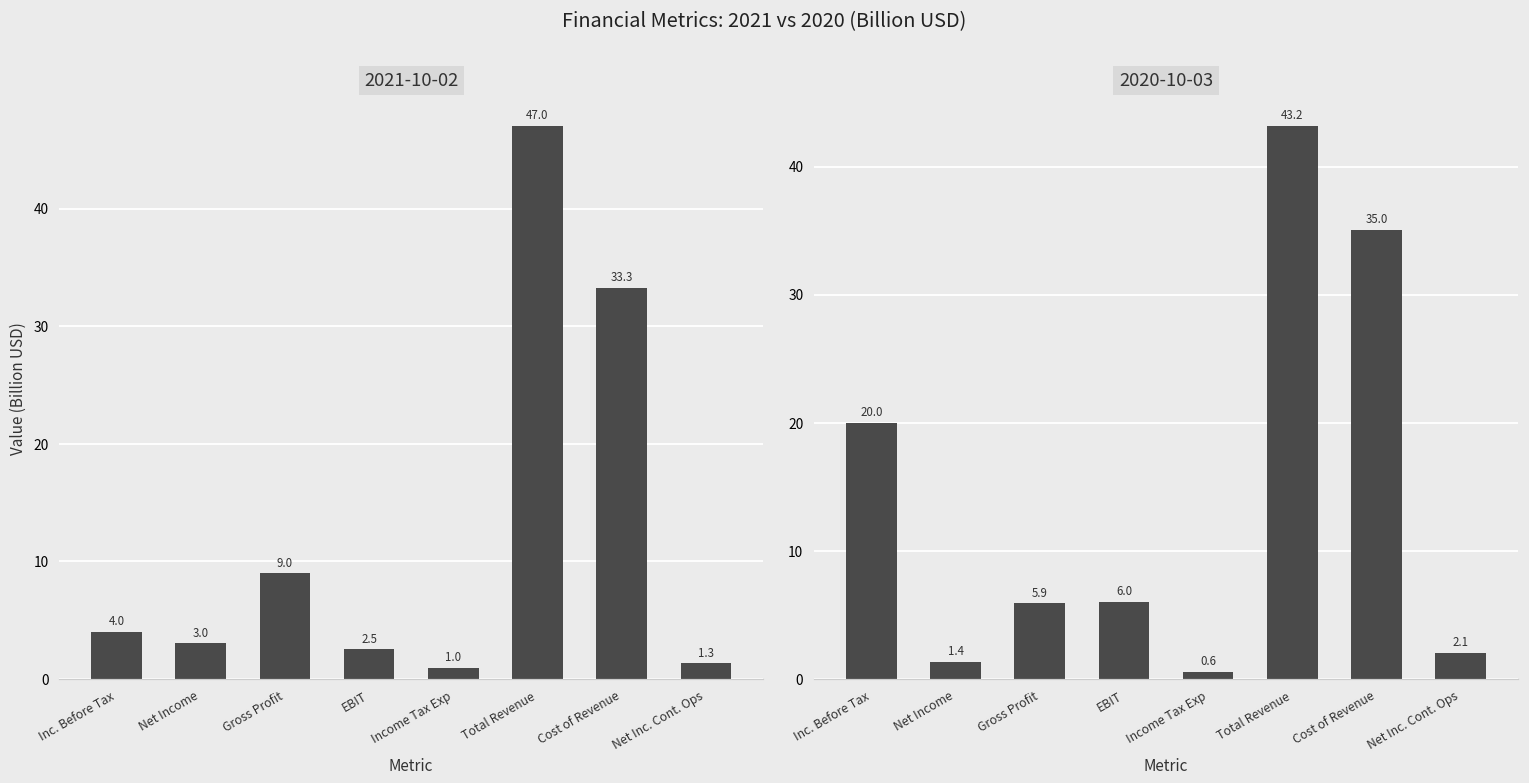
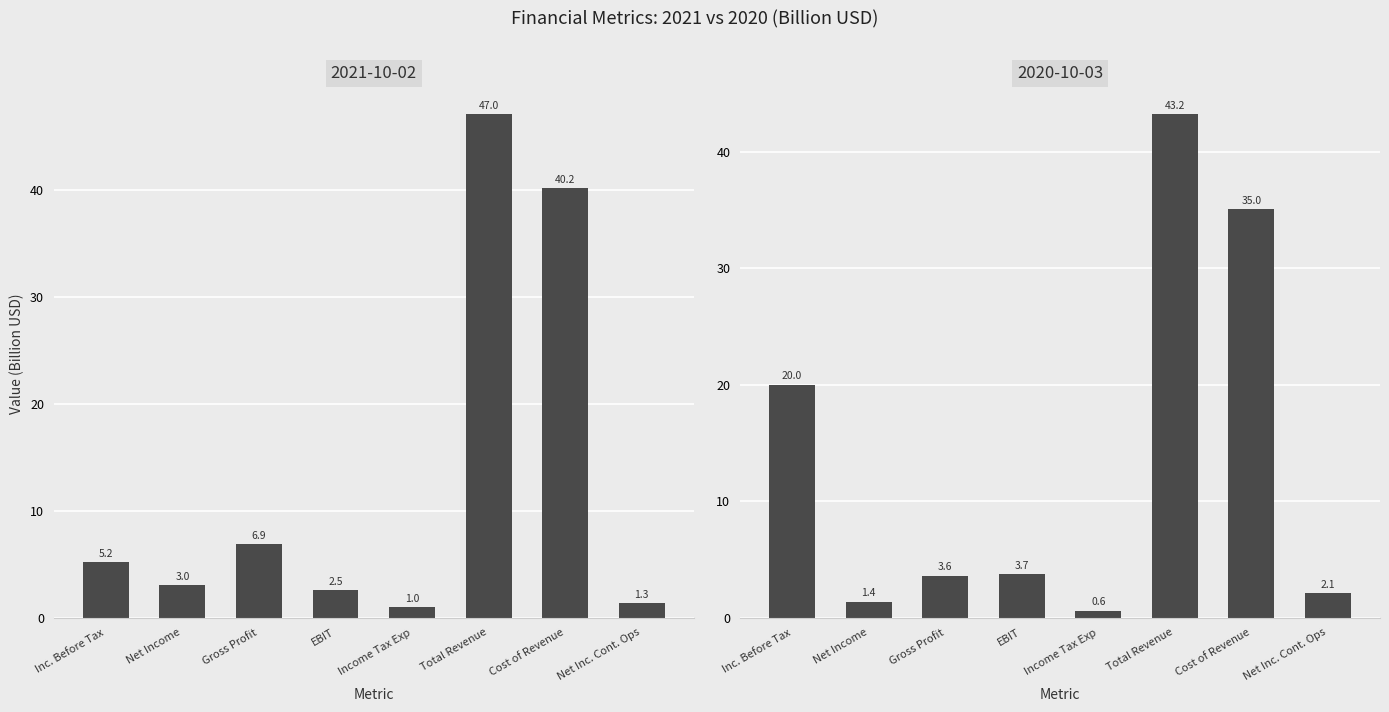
  {
    "2021-10-02": {
-     "Inc. Before Tax": 4.0,
+     "Inc. Before Tax": 5.2,
      "Net Income": 3.0,
-     "Gross Profit": 9.0,
+     "Gross Profit": 6.9,
      "EBIT": 2.5,
      "Income Tax Exp": 1.0,
      "Total Revenue": 47.0,
-     "Cost of Revenue": 33.3,
+     "Cost of Revenue": 40.2,
      "Net Inc. Cont. Ops": 1.3
    },
    "2020-10-03": {
      "Inc. Before Tax": 20.0,
      "Net Income": 1.4,
-     "Gross Profit": 5.9,
-     "EBIT": 6.0,
+     "Gross Profit": 3.6,
+     "EBIT": 3.7,
      "Income Tax Exp": 0.6,
      "Total Revenue": 43.2,
      "Cost of Revenue": 35.0,
      "Net Inc. Cont. Ops": 2.1
    }
  }
